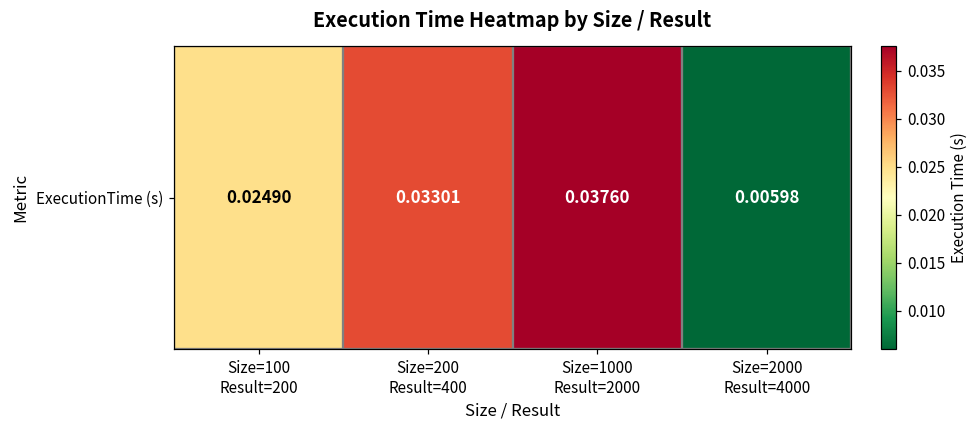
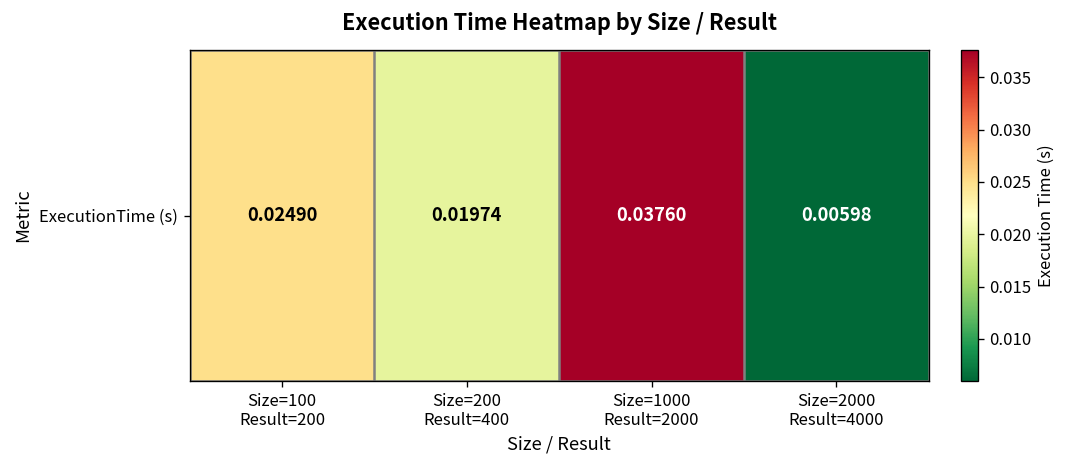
  {
    "ExecutionTime (s)": {
      "Size=100 Result=200": 0.02490,
-     "Size=200 Result=400": 0.03301,
+     "Size=200 Result=400": 0.01974,
      "Size=1000 Result=2000": 0.03760,
      "Size=2000 Result=4000": 0.00598
    }
  }
